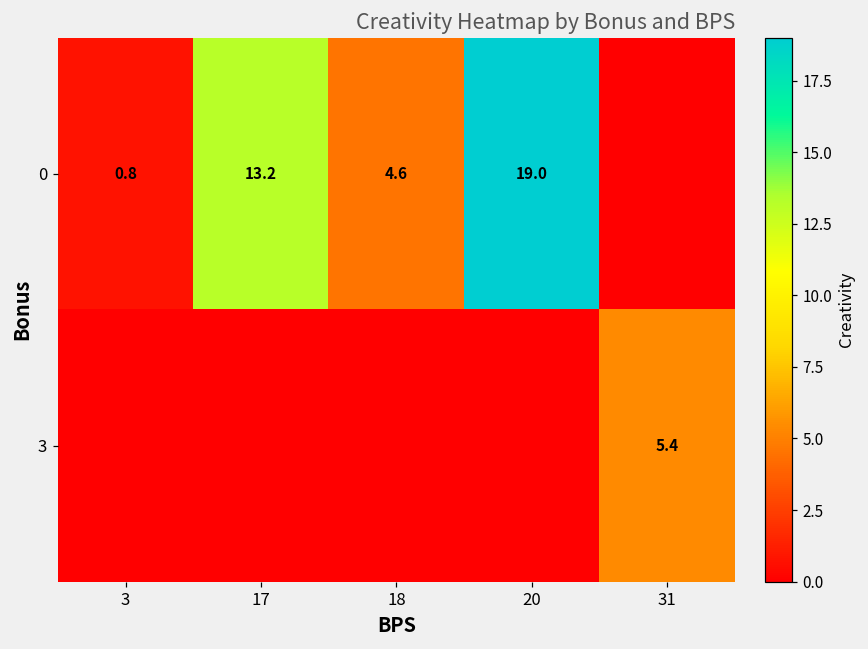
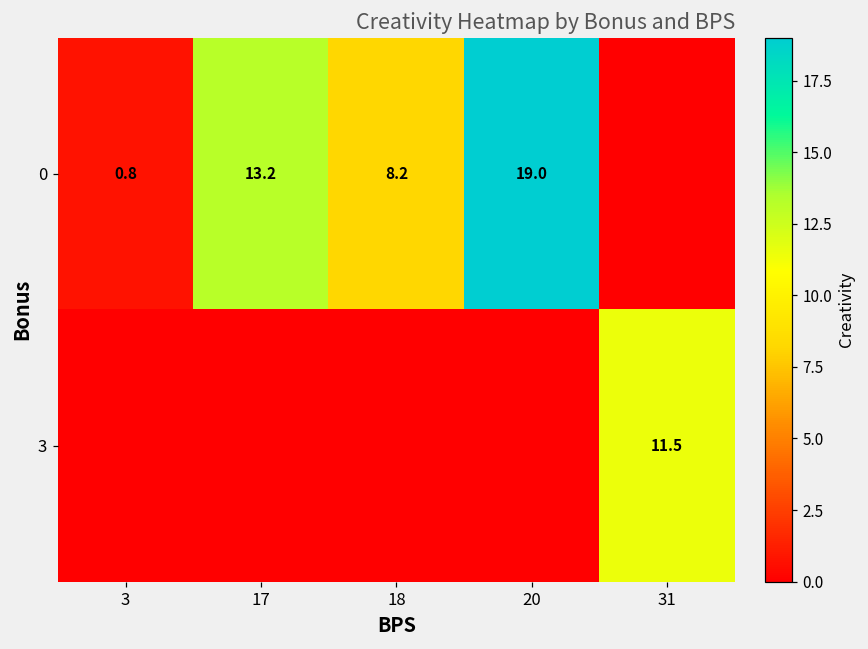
  {
    "0": {
      "3": 0.8,
      "17": 13.2,
-     "18": 4.6,
+     "18": 8.2,
      "20": 19.0
    },
    "3": {
-     "31": 5.4
+     "31": 11.5
    }
  }
